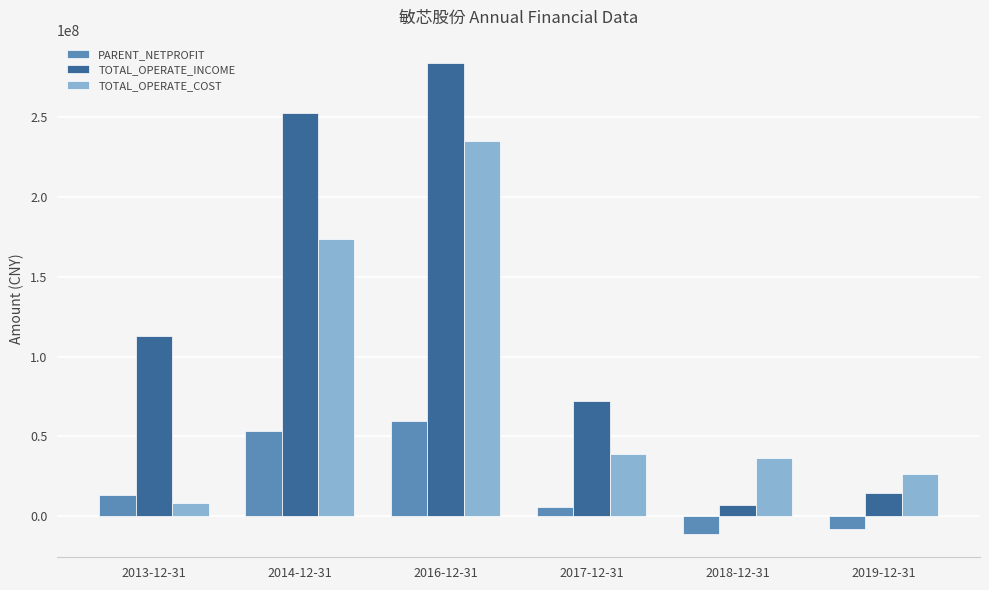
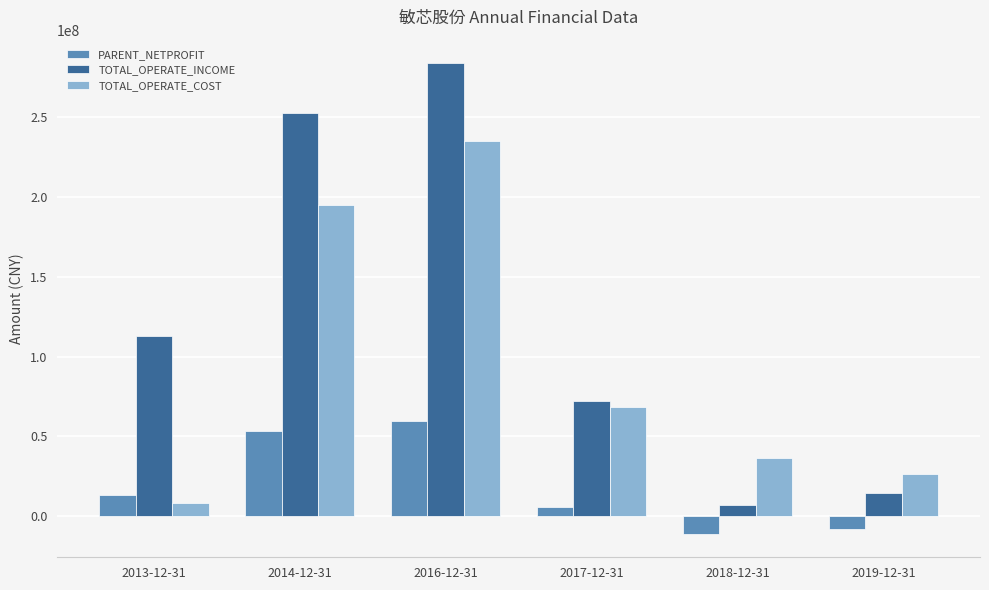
  {
    "TOTAL_OPERATE_COST": {
      "2013-12-31": 8000000,
-     "2014-12-31": 174000000,
+     "2014-12-31": 195000000,
      "2016-12-31": 235000000,
-     "2017-12-31": 39000000,
+     "2017-12-31": 68000000,
      "2018-12-31": 37000000,
      "2019-12-31": 26000000
    }
  }
